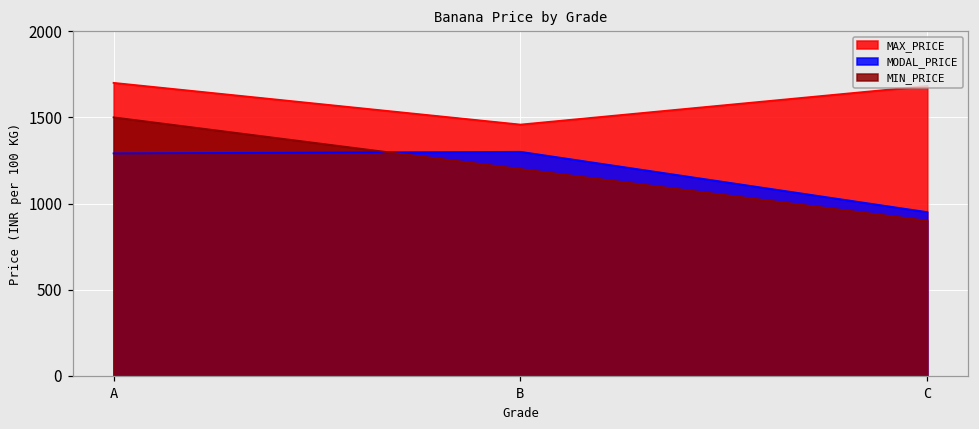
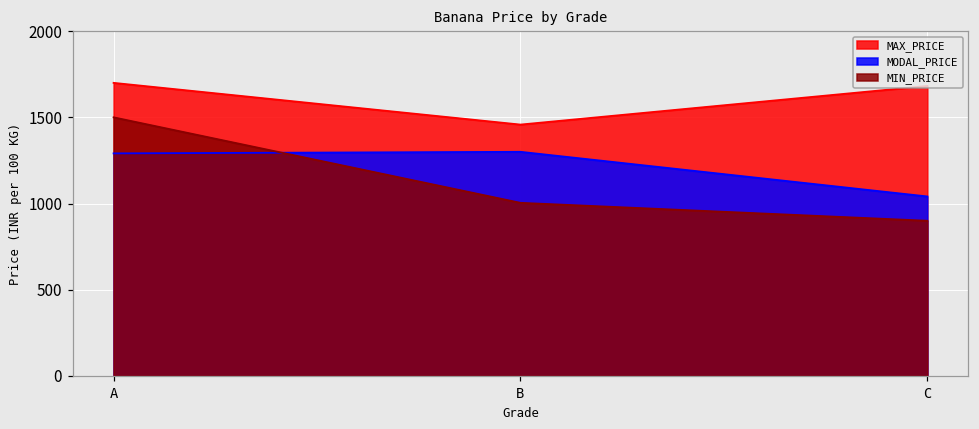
  {
    "MAX_PRICE": {
      "A": 1700,
      "B": 1460
    },
    "MODAL_PRICE": {
      "A": 1290,
      "B": 1300,
-     "C": 950
+     "C": 1040
    },
    "MIN_PRICE": {
      "A": 1500,
-     "B": 1200,
+     "B": 1000,
      "C": 900
    }
  }
